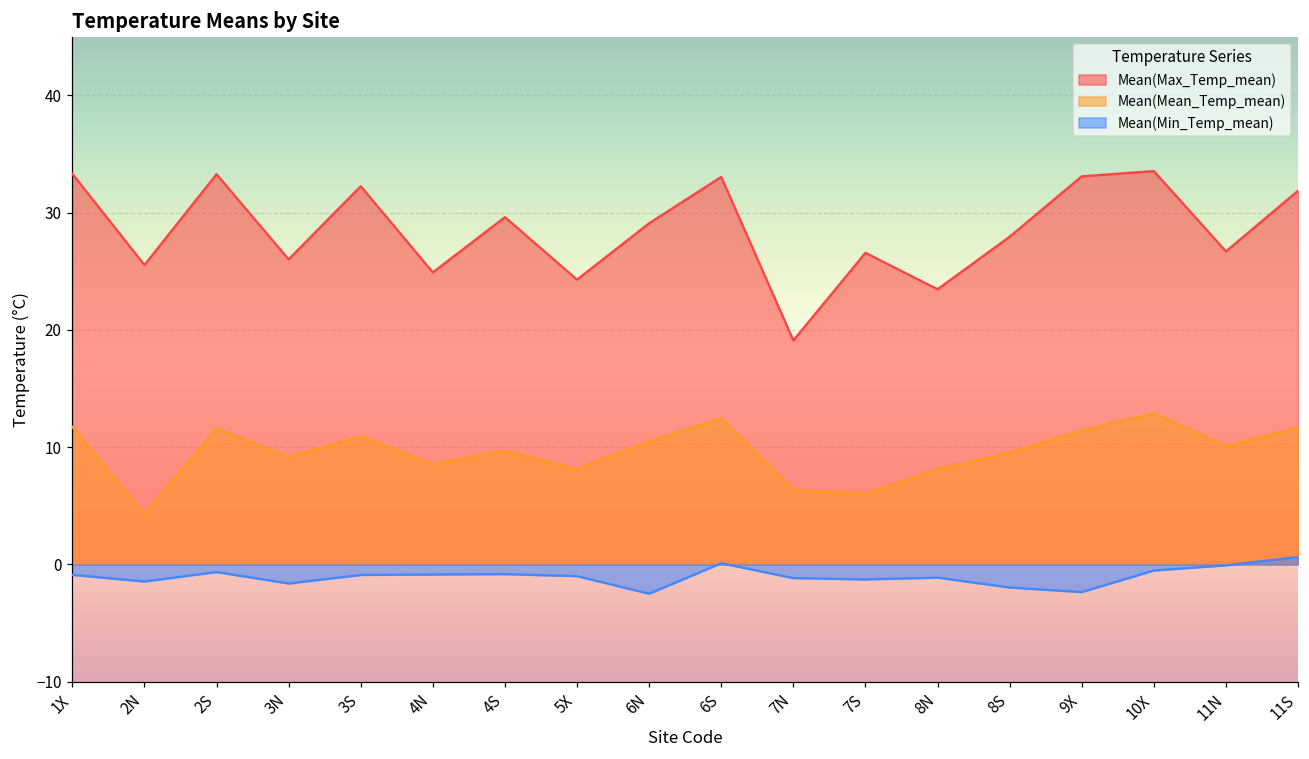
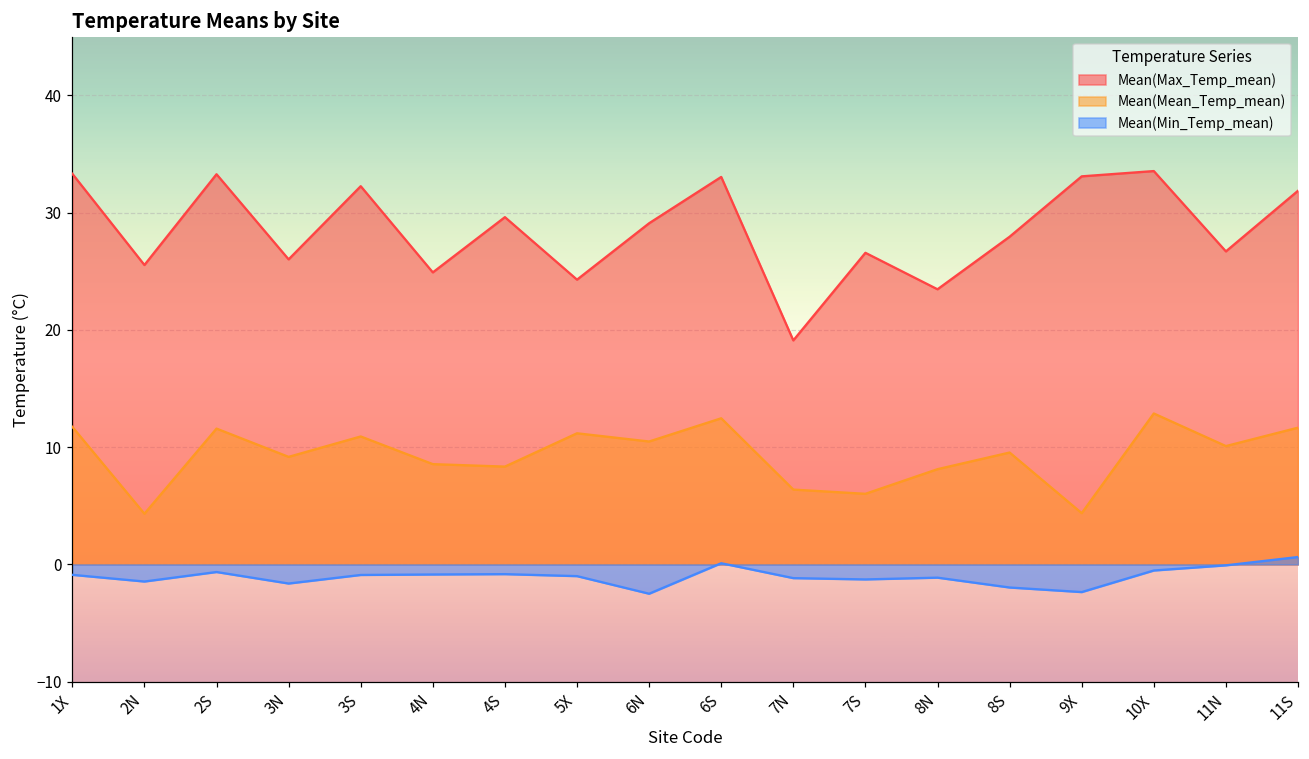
  {
    "Mean(Max_Temp_mean)": {
      "1X": 33.3,
      "2N": 25.5,
      "2S": 33.3,
      "3N": 26.0,
      "3S": 32.3,
      "4N": 24.9,
      "4S": 29.6,
      "5X": 24.3,
      "6N": 29.1,
      "6S": 33.0,
      "7N": 19.1,
      "7S": 26.6,
      "8N": 23.5,
      "8S": 27.9,
      "9X": 33.1,
      "10X": 33.5,
      "11N": 26.7,
      "11S": 31.9
    },
    "Mean(Mean_Temp_mean)": {
      "1X": 11.7,
      "2N": 4.3,
      "2S": 11.6,
      "3N": 9.2,
      "3S": 10.9,
      "4N": 8.6,
-     "4S": 9.7,
-     "5X": 8.1,
+     "4S": 8.3,
+     "5X": 11.2,
      "6N": 10.5,
      "6S": 12.5,
      "7N": 6.4,
      "7S": 6.0,
      "8N": 8.1,
      "8S": 9.5,
-     "9X": 11.4,
+     "9X": 4.4,
      "10X": 12.9,
      "11N": 10.1,
      "11S": 11.7
    }
  }
